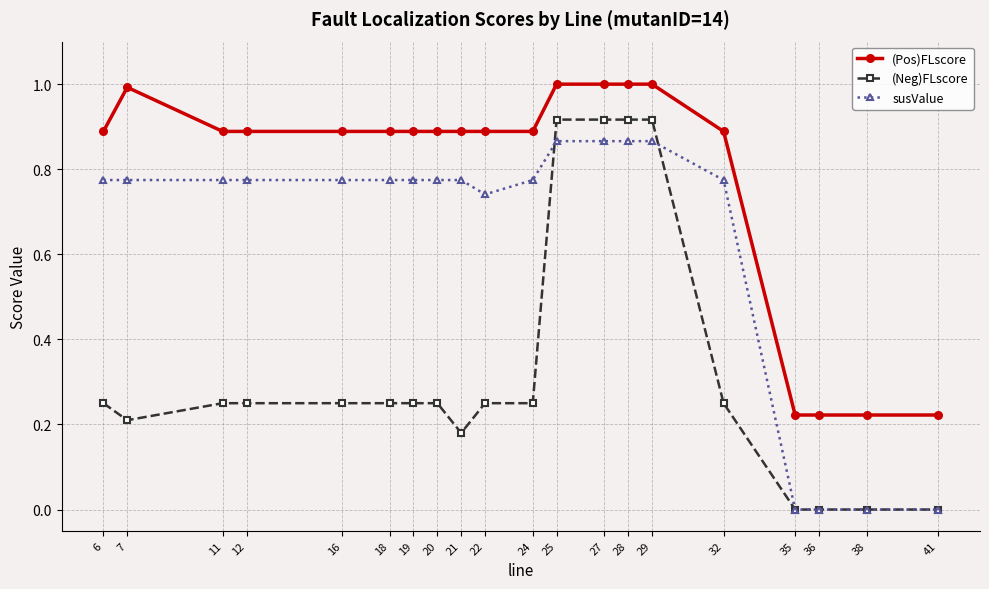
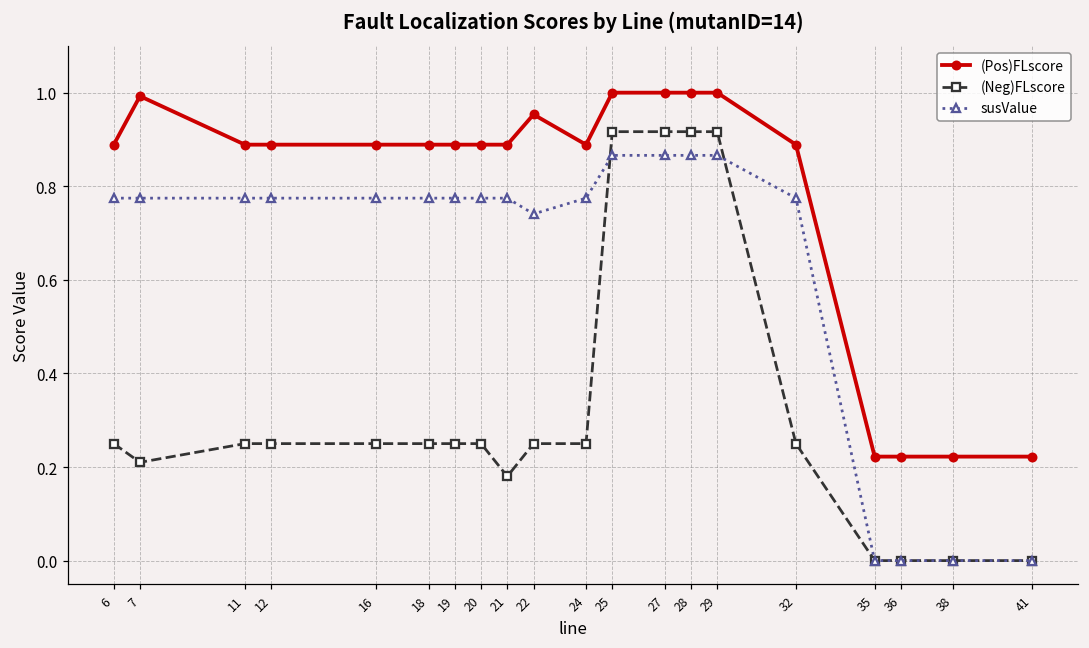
  {
    "(Pos)FLscore": {
      "6": 0.89,
      "7": 0.99,
      "11": 0.89,
      "12": 0.89,
      "16": 0.89,
      "18": 0.89,
      "19": 0.89,
      "20": 0.89,
      "21": 0.89,
-     "22": 0.89,
+     "22": 0.95,
      "24": 0.89,
      "25": 1.00,
      "27": 1.00,
      "28": 1.00,
      "29": 1.00,
      "32": 0.89,
      "35": 0.22,
      "36": 0.22,
      "38": 0.22,
      "41": 0.22
    },
    "(Neg)FLscore": {
      "6": 0.25,
      "7": 0.21,
      "11": 0.25,
      "12": 0.25,
      "16": 0.25,
      "18": 0.25,
      "19": 0.25,
      "20": 0.25,
      "21": 0.18,
      "22": 0.25,
      "24": 0.25,
      "25": 0.92,
      "27": 0.92,
      "28": 0.92,
      "29": 0.92,
      "32": 0.25
    },
    "susValue": {
      "6": 0.77,
      "7": 0.77,
      "11": 0.77,
      "12": 0.77,
      "16": 0.77,
      "18": 0.77,
      "19": 0.77,
      "20": 0.77,
      "21": 0.77,
      "22": 0.74,
      "24": 0.77,
      "25": 0.87,
      "27": 0.87,
      "28": 0.87,
      "29": 0.87,
      "32": 0.77
    }
  }
